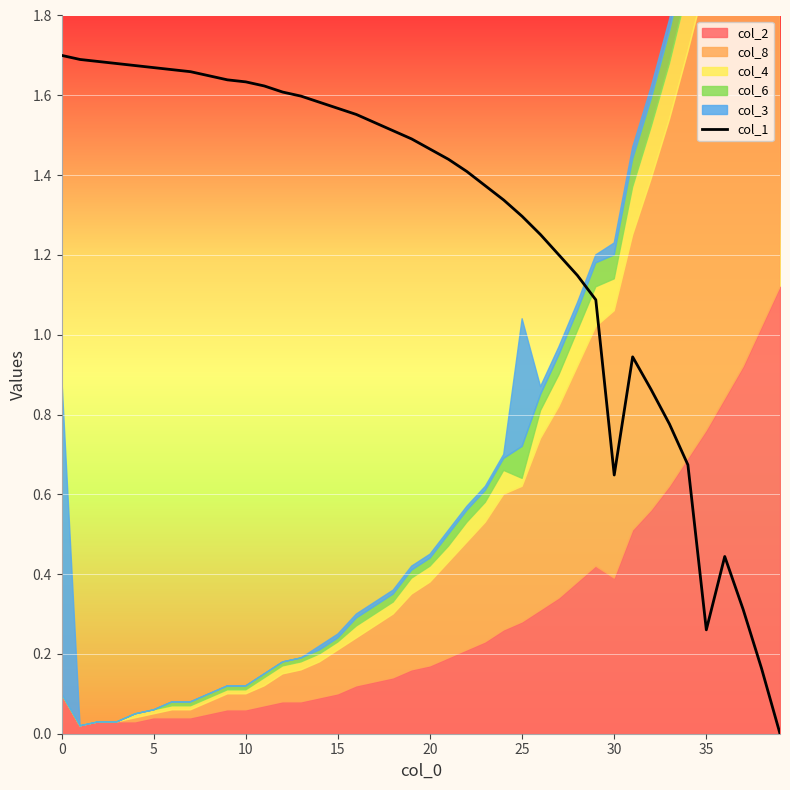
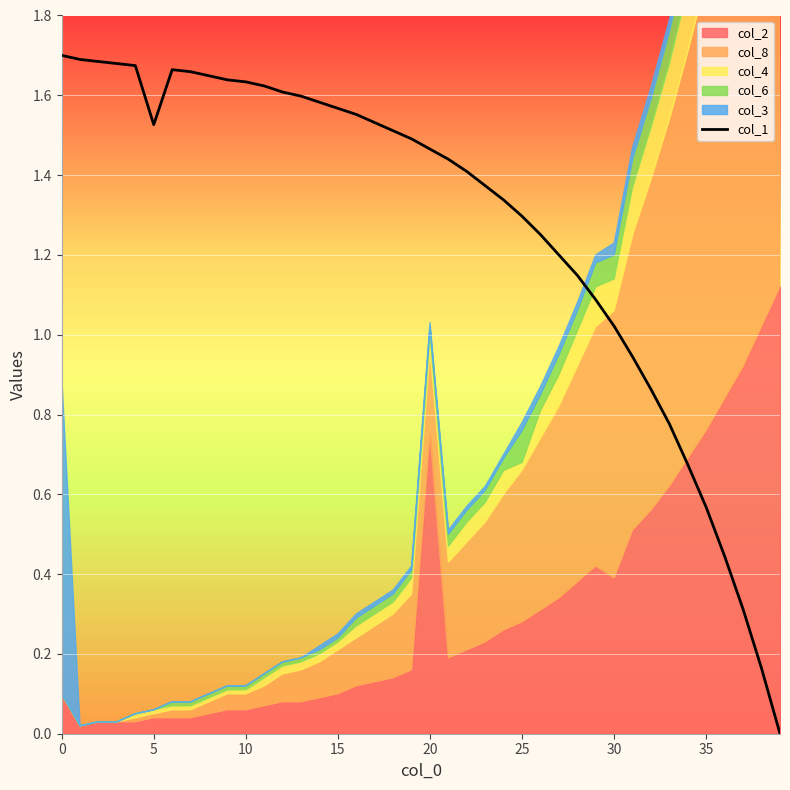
  {
    "col_1": {
      "0": 1.70,
-     "5": 1.67,
+     "5": 1.53,
      "10": 1.63,
      "15": 1.57,
      "20": 1.47,
      "25": 1.30,
-     "30": 0.65,
-     "35": 0.26
+     "30": 1.02,
+     "35": 0.57
    },
    "col_2": {
      "5": 0.04,
      "10": 0.06,
      "15": 0.10,
-     "20": 0.17,
+     "20": 0.75,
      "25": 0.28,
      "30": 0.39,
      "35": 0.76
    },
    "col_8": {
      "5": 0.01,
      "10": 0.04,
      "15": 0.11,
      "20": 0.21,
-     "25": 0.34,
+     "25": 0.38,
      "30": 0.67
    },
    "col_4": {
      "10": 0.01,
      "15": 0.02,
      "20": 0.04,
      "25": 0.02,
      "30": 0.08
    },
    "col_6": {
      "15": 0.01,
      "20": 0.02,
      "25": 0.08,
      "30": 0.06
    },
    "col_3": {
      "0": 0.80,
      "15": 0.01,
      "20": 0.01,
-     "25": 0.32,
+     "25": 0.02,
      "30": 0.03
    }
  }
